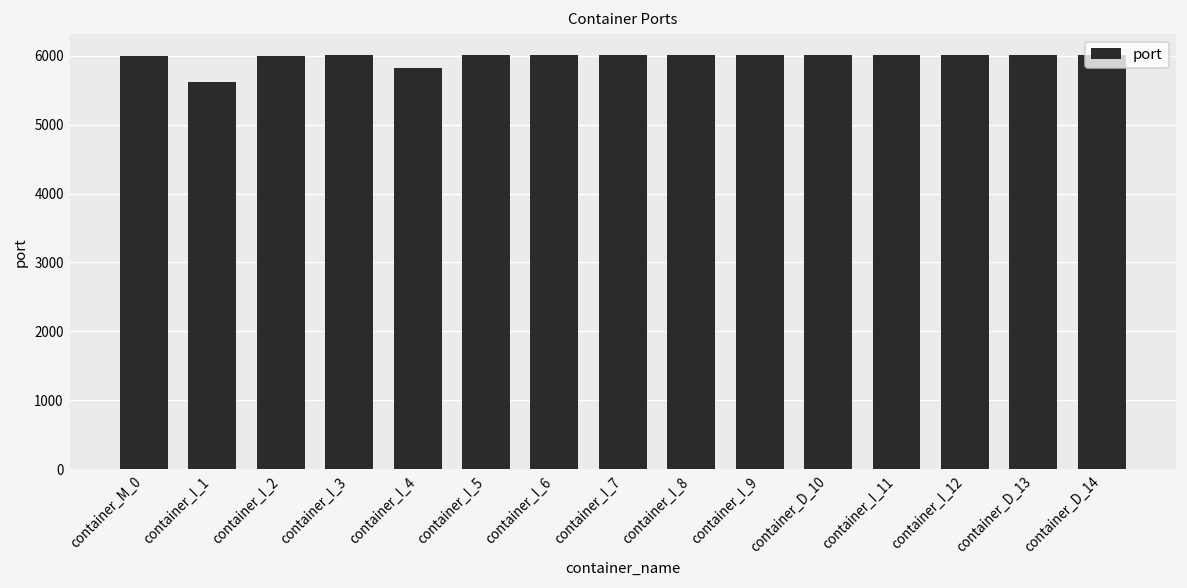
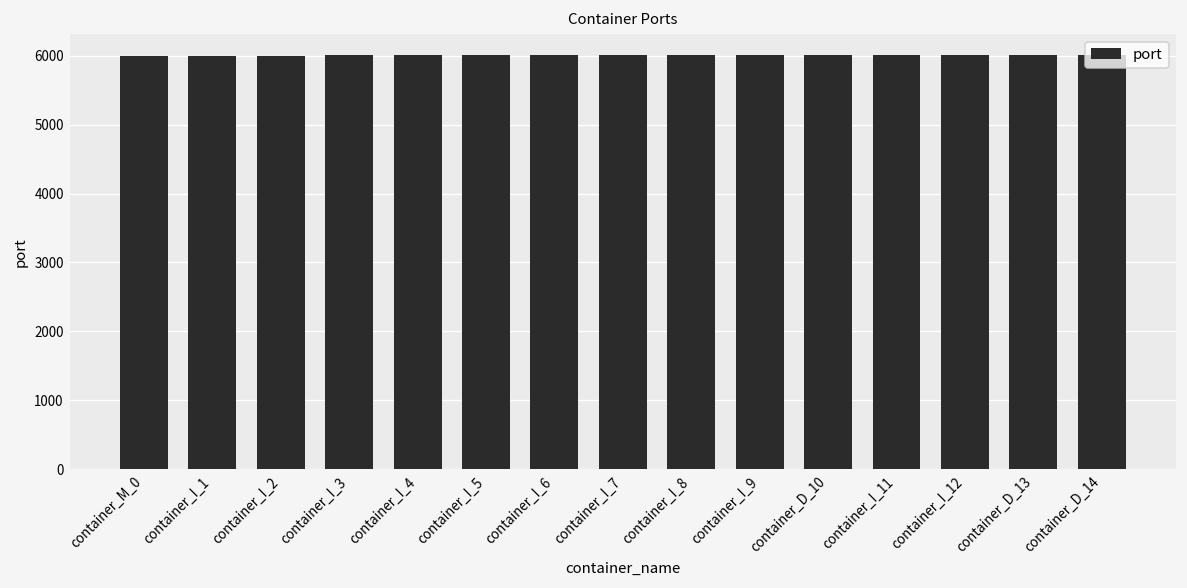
  {
    "container_M_0": 6000,
-   "container_I_1": 5600,
+   "container_I_1": 6000,
    "container_I_2": 6000,
    "container_I_3": 6000,
-   "container_I_4": 5800,
+   "container_I_4": 6000,
    "container_I_5": 6000,
    "container_I_6": 6000,
    "container_I_7": 6000,
    "container_I_8": 6000,
    "container_I_9": 6000,
    "container_D_10": 6000,
    "container_I_11": 6000,
    "container_I_12": 6000,
    "container_D_13": 6000
  }
